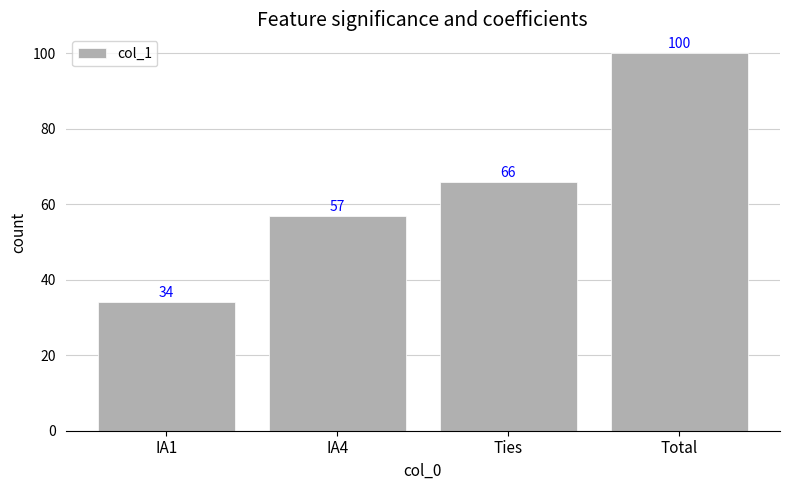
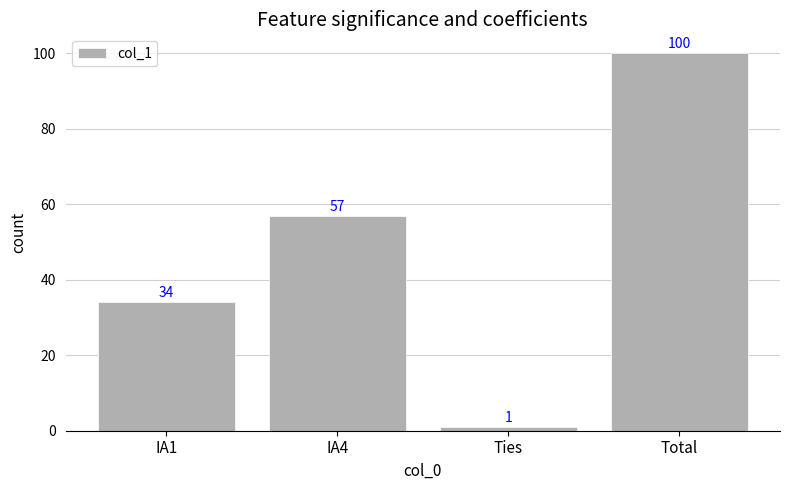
  {
    "IA1": 34,
    "IA4": 57,
-   "Ties": 66,
+   "Ties": 1,
    "Total": 100
  }
